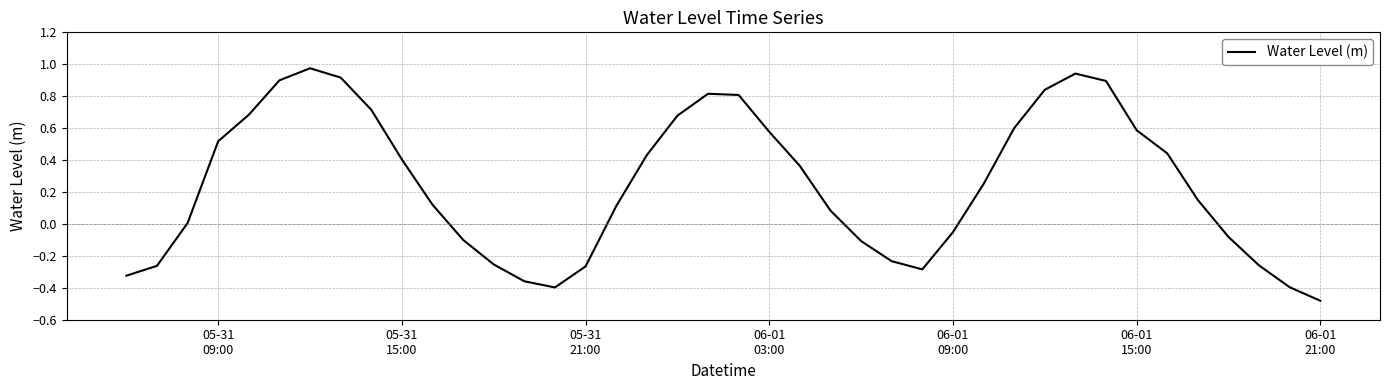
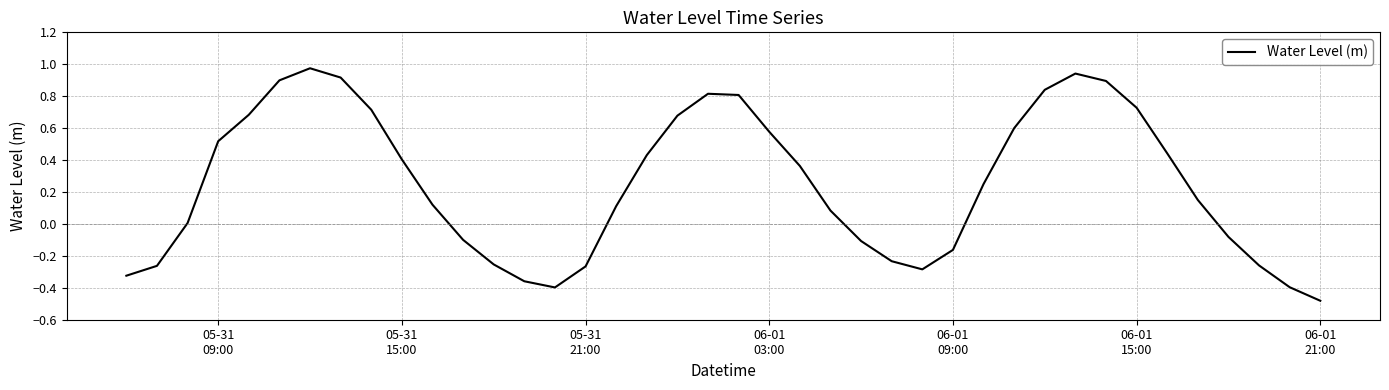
  {
    "05-31 09:00": 0.52,
    "05-31 15:00": 0.40,
    "05-31 21:00": -0.27,
    "06-01 03:00": 0.58,
-   "06-01 09:00": -0.05,
-   "06-01 15:00": 0.59,
+   "06-01 09:00": -0.16,
+   "06-01 15:00": 0.73,
    "06-01 21:00": -0.48
  }
